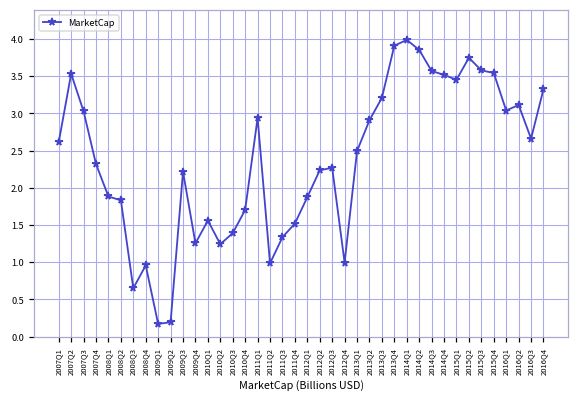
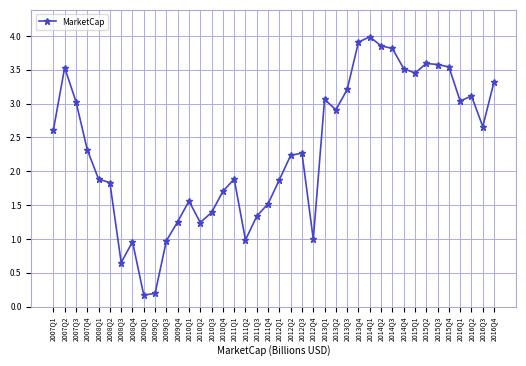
  {
    "2007Q1": 2.6,
    "2007Q2": 3.5,
    "2007Q3": 3.0,
    "2007Q4": 2.3,
    "2008Q1": 1.9,
    "2008Q2": 1.8,
    "2008Q3": 0.7,
    "2008Q4": 1.0,
    "2009Q1": 0.2,
    "2009Q2": 0.2,
-   "2009Q3": 2.2,
+   "2009Q3": 1.0,
    "2009Q4": 1.3,
    "2010Q1": 1.6,
    "2010Q2": 1.2,
    "2010Q3": 1.4,
    "2010Q4": 1.7,
-   "2011Q1": 2.9,
+   "2011Q1": 1.9,
    "2011Q2": 1.0,
    "2011Q3": 1.3,
    "2011Q4": 1.5,
    "2012Q1": 1.9,
    "2012Q2": 2.2,
    "2012Q3": 2.3,
    "2012Q4": 1.0,
-   "2013Q1": 2.5,
+   "2013Q1": 3.1,
    "2013Q2": 2.9,
    "2013Q3": 3.2,
    "2013Q4": 3.9,
    "2014Q1": 4.0,
    "2014Q2": 3.9,
-   "2014Q3": 3.6,
+   "2014Q3": 3.8,
    "2014Q4": 3.5,
    "2015Q1": 3.5,
-   "2015Q2": 3.7,
+   "2015Q2": 3.6,
    "2015Q3": 3.6,
    "2015Q4": 3.5,
    "2016Q1": 3.0,
    "2016Q2": 3.1,
    "2016Q3": 2.7,
    "2016Q4": 3.3
  }
